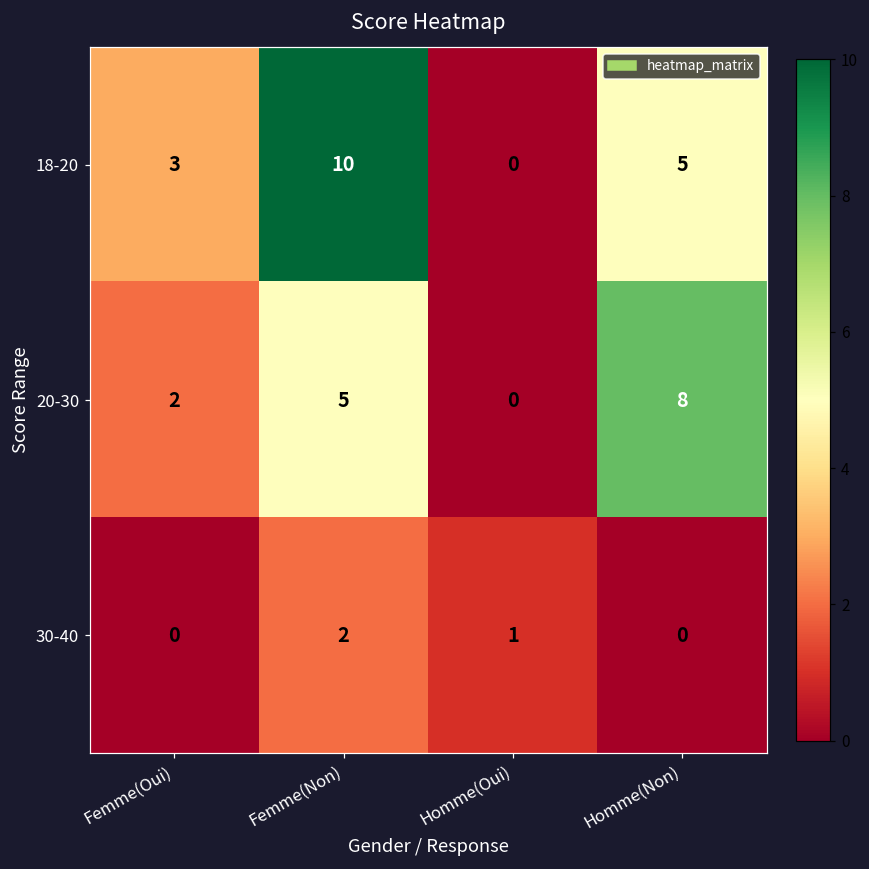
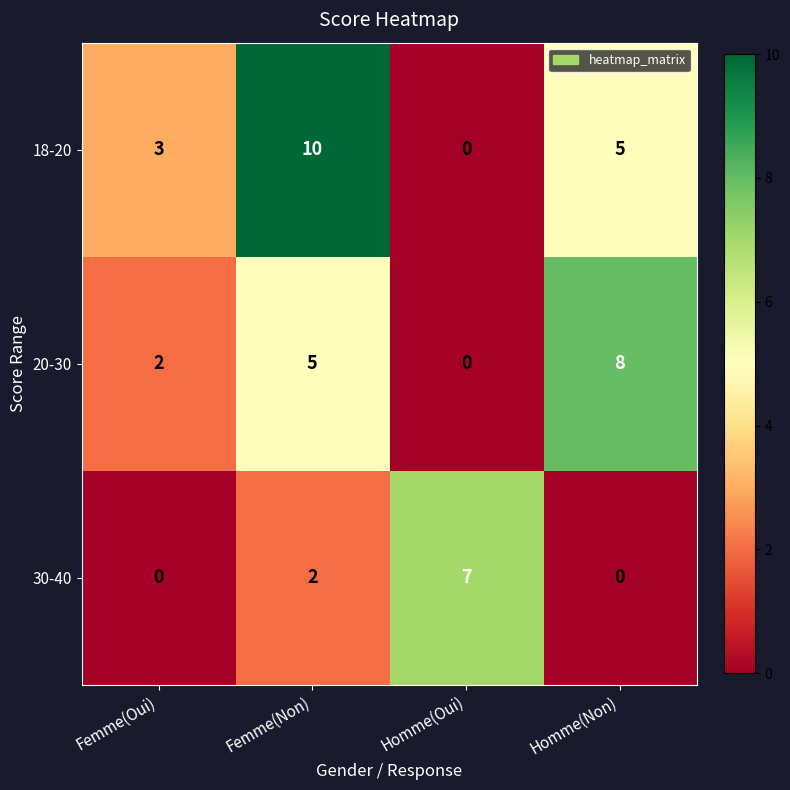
  {
    "18-20": {
      "Femme(Oui)": 3,
      "Femme(Non)": 10,
      "Homme(Oui)": 0,
      "Homme(Non)": 5
    },
    "20-30": {
      "Femme(Oui)": 2,
      "Femme(Non)": 5,
      "Homme(Oui)": 0,
      "Homme(Non)": 8
    },
    "30-40": {
      "Femme(Oui)": 0,
      "Femme(Non)": 2,
-     "Homme(Oui)": 1,
+     "Homme(Oui)": 7,
      "Homme(Non)": 0
    }
  }
